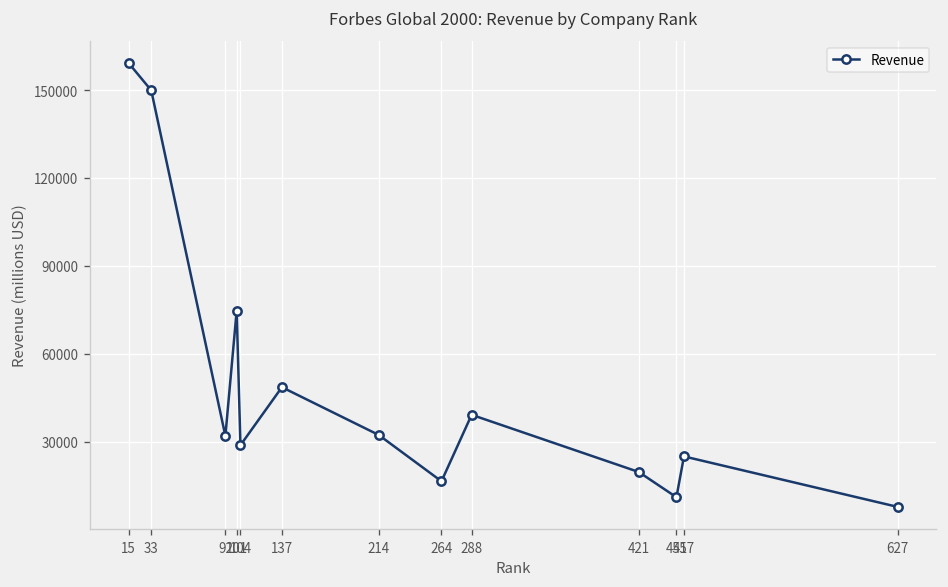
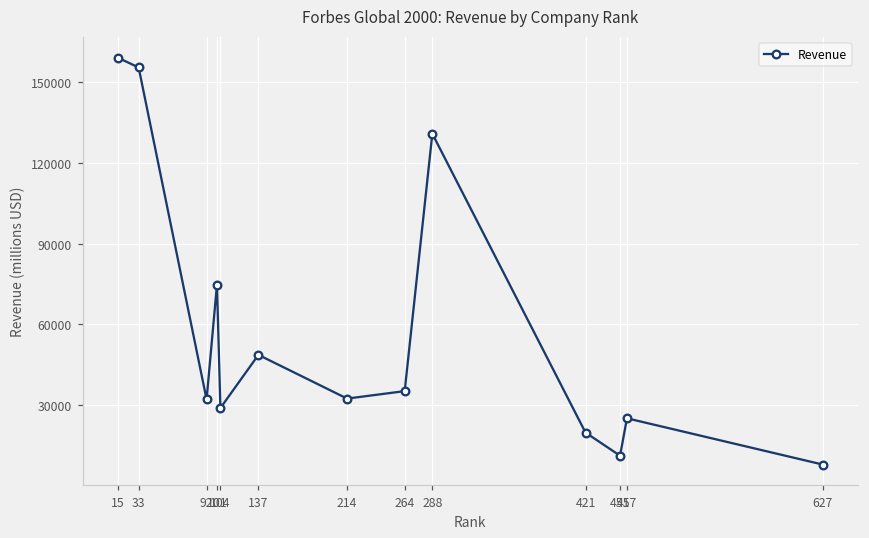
  {
    "15": 159000,
-   "33": 150000,
+   "33": 156000,
    "137": 49000,
    "214": 32000,
-   "264": 16000,
-   "288": 39000,
+   "264": 35000,
+   "288": 131000,
    "421": 20000,
    "627": 8000
  }
